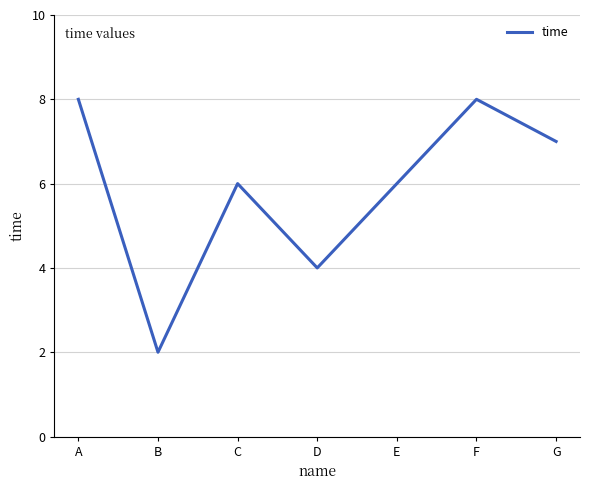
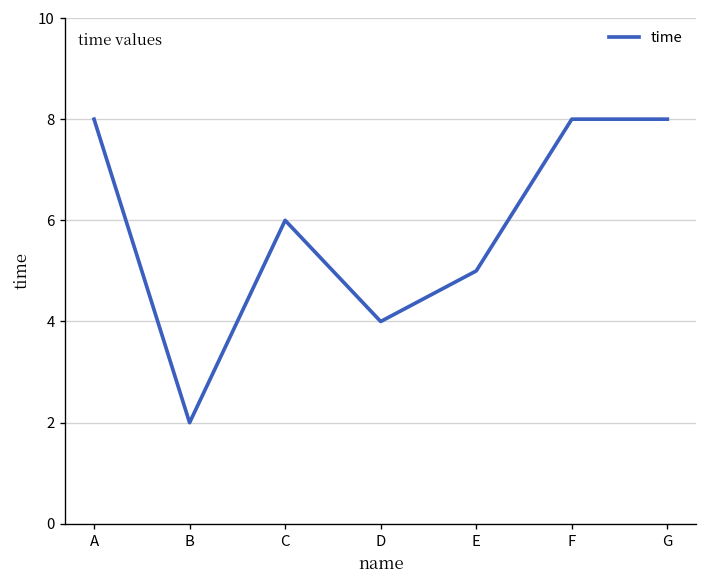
  {
    "A": 8,
    "B": 2,
    "C": 6,
    "D": 4,
-   "E": 6,
+   "E": 5,
    "F": 8,
-   "G": 7
+   "G": 8
  }
